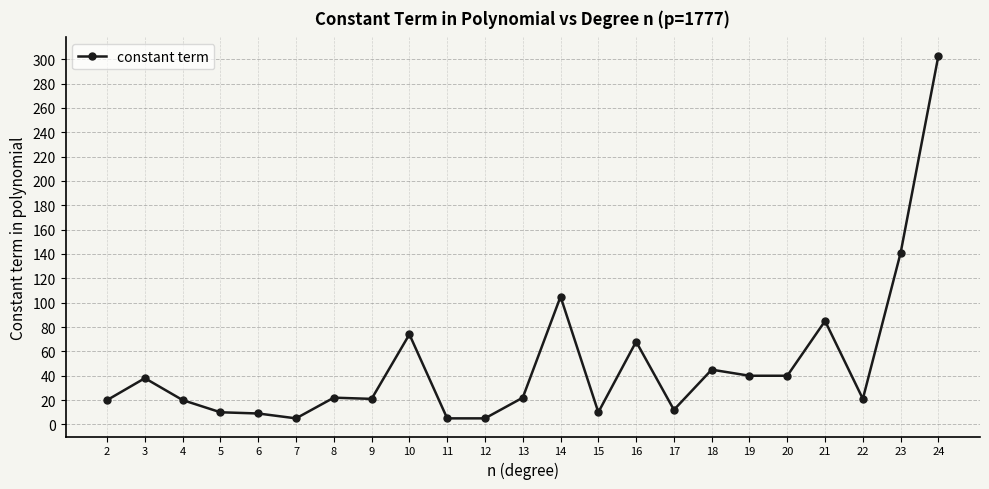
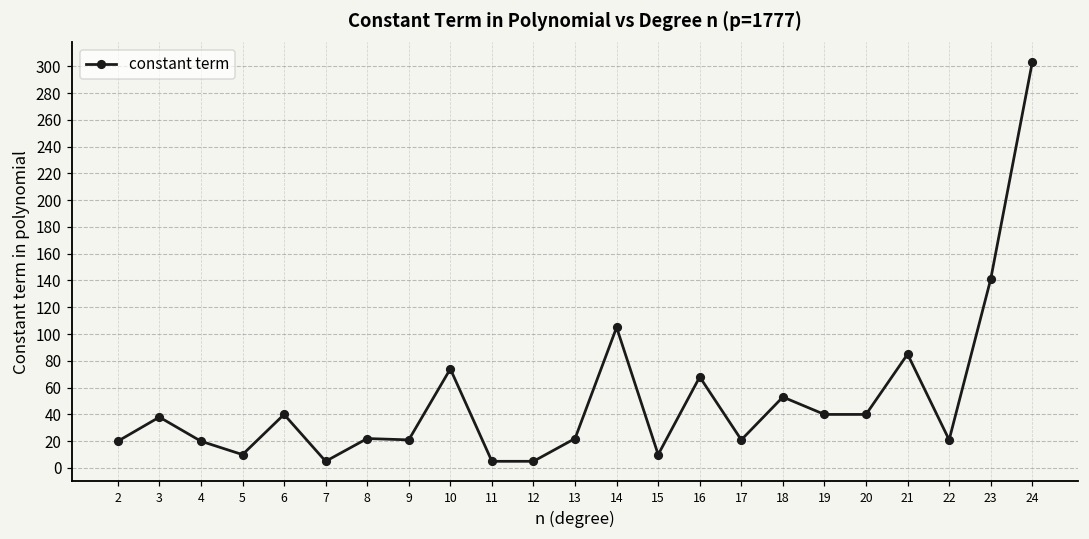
  {
    "2": 20,
    "3": 38,
    "4": 20,
    "5": 10,
-   "6": 9,
+   "6": 40,
    "7": 5,
    "8": 22,
    "9": 21,
    "10": 74,
    "11": 5,
    "12": 5,
    "13": 22,
    "14": 105,
    "15": 10,
    "16": 68,
-   "17": 12,
-   "18": 45,
+   "17": 21,
+   "18": 53,
    "19": 40,
    "20": 40,
    "21": 85,
    "22": 21,
    "23": 141,
    "24": 303
  }
